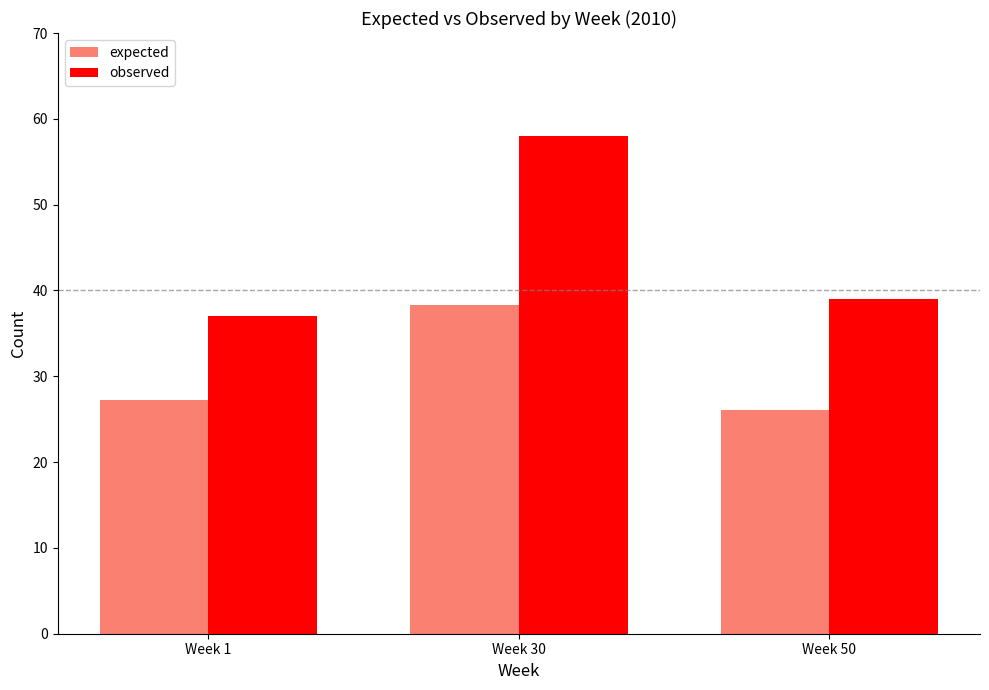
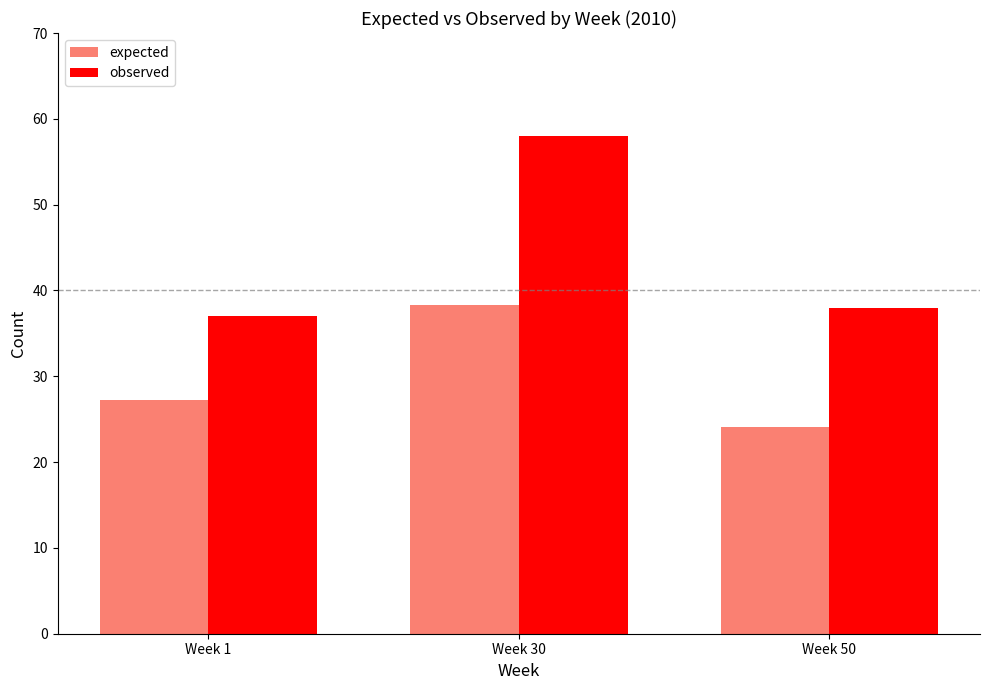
  {
    "expected": {
      "Week 1": 27,
      "Week 30": 38,
-     "Week 50": 26
+     "Week 50": 24
    },
    "observed": {
      "Week 1": 37,
      "Week 30": 58,
-     "Week 50": 39
+     "Week 50": 38
    }
  }
